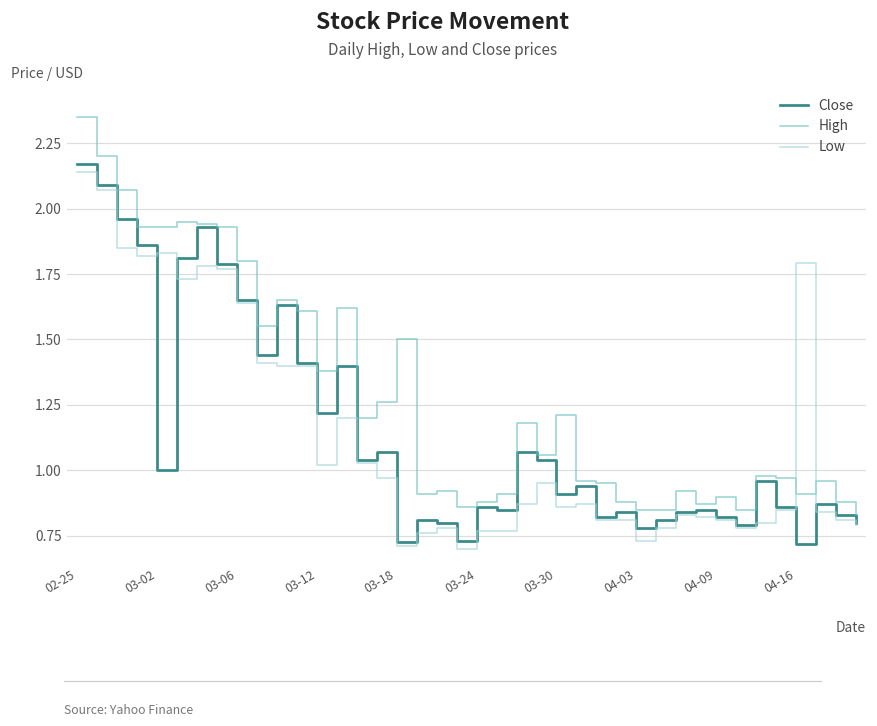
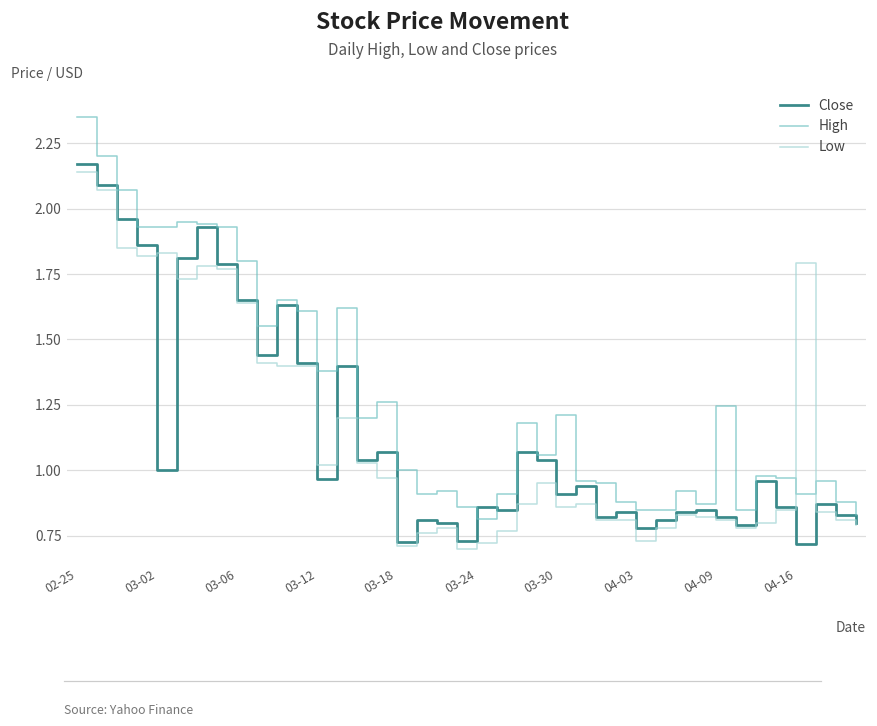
  {
    "Close": {
      "02-25": 2.17,
      "03-02": 1.00,
-     "03-12": 1.22,
+     "03-12": 0.97,
      "03-18": 0.73,
      "03-24": 0.86,
      "03-30": 0.91,
      "04-03": 0.78,
      "04-16": 0.72
    },
    "High": {
      "02-25": 2.35,
      "03-02": 1.93,
      "03-06": 1.80,
      "03-12": 1.38,
-     "03-18": 1.5,
-     "03-24": 0.88,
+     "03-18": 1.0,
+     "03-24": 0.81,
      "03-30": 1.21,
      "04-03": 0.85,
-     "04-09": 0.90,
+     "04-09": 1.25,
      "04-16": 0.91
    },
    "Low": {
      "02-25": 2.14,
      "03-02": 1.83,
      "03-12": 1.02,
      "03-18": 0.71,
-     "03-24": 0.77,
+     "03-24": 0.72,
      "03-30": 0.86,
      "04-03": 0.73,
      "04-16": 1.79
    }
  }
